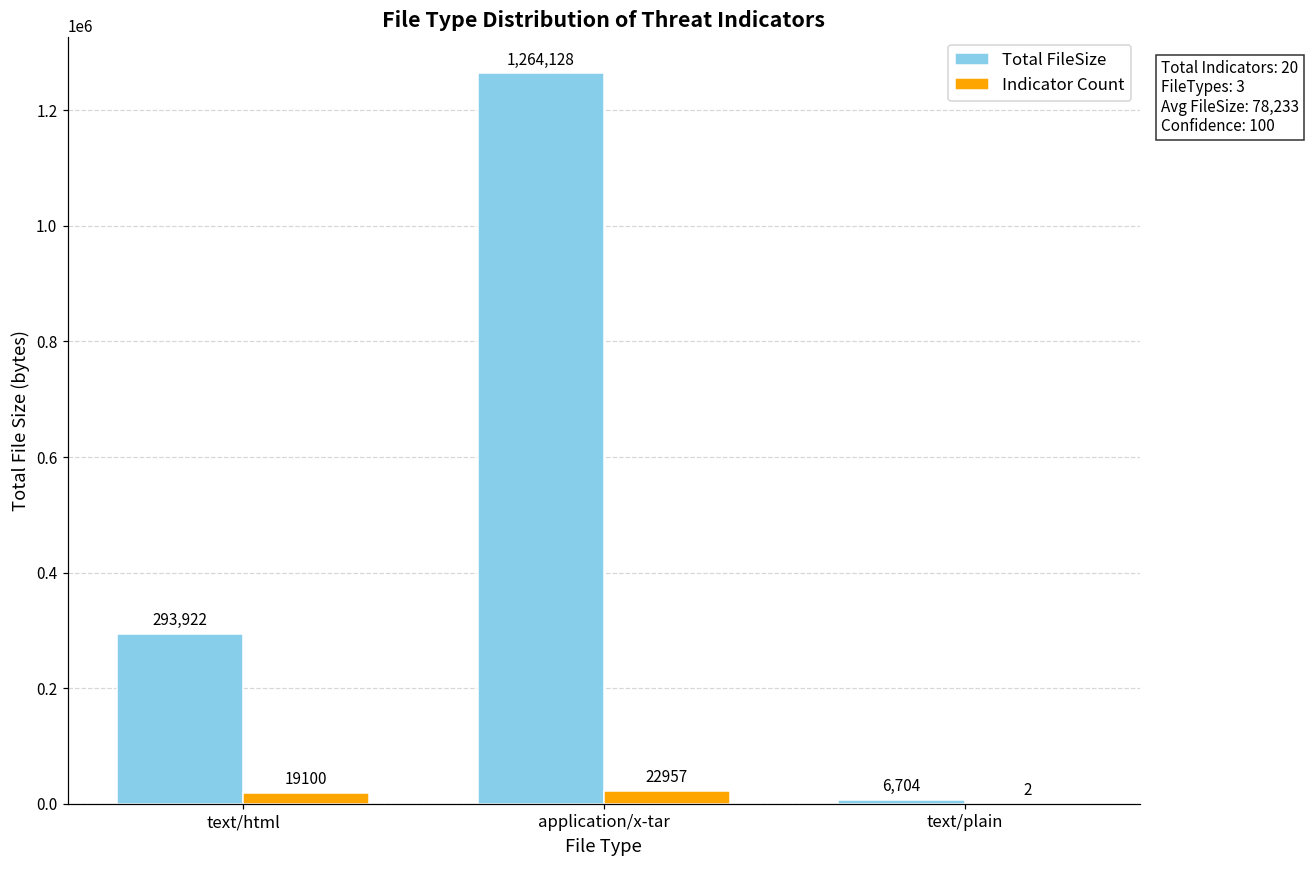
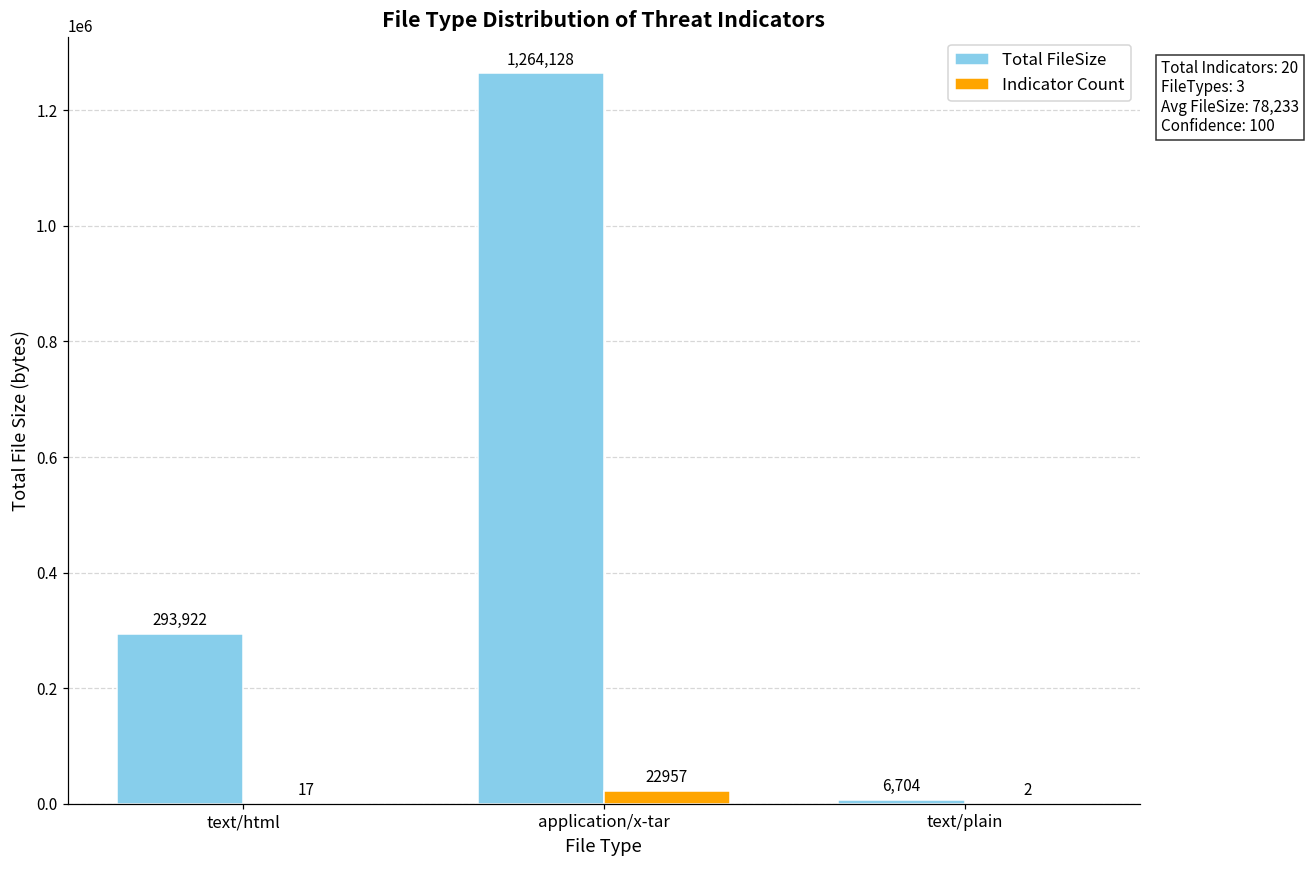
  {
    "Total FileSize": {
      "text/html": "293,922",
      "application/x-tar": "1,264,128",
      "text/plain": "6,704"
    },
    "Indicator Count": {
-     "text/html": "19100",
+     "text/html": "17",
      "application/x-tar": "22957",
      "text/plain": "2"
    }
  }
